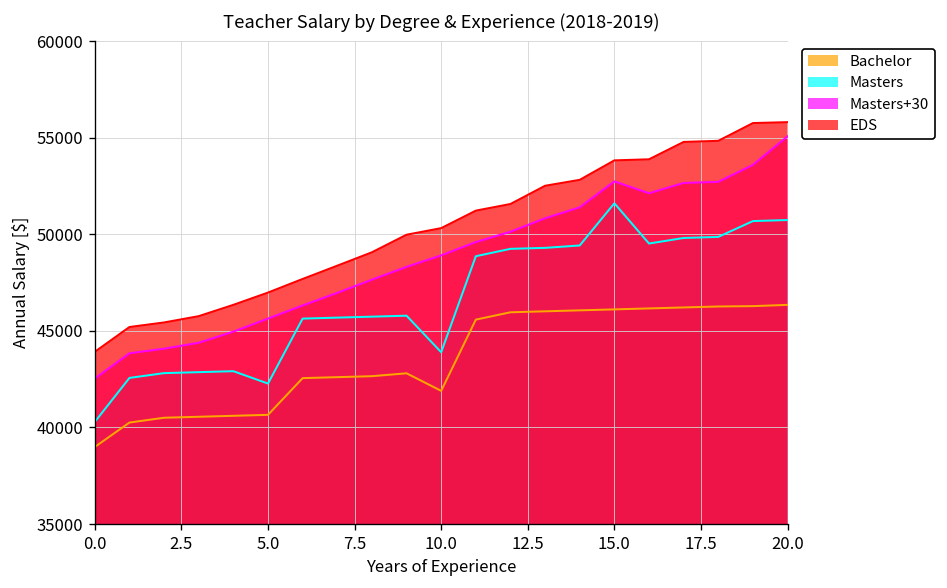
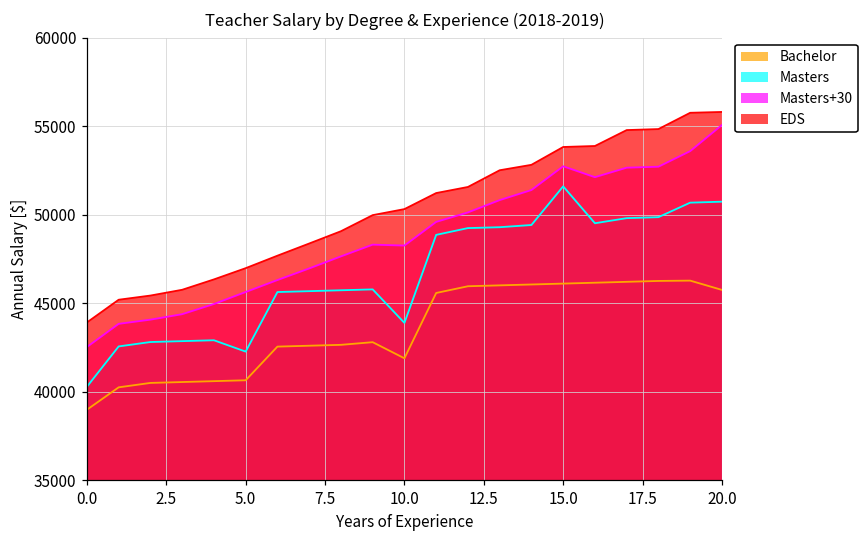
  {
    "Bachelor": {
      "0.0": 39000,
      "5.0": 40700,
      "10.0": 41900,
      "15.0": 46100,
-     "20.0": 46300
+     "20.0": 45800
    },
    "Masters": {
      "0.0": 40300,
      "5.0": 42300,
      "10.0": 43900,
      "15.0": 51600,
      "20.0": 50700
    },
    "Masters+30": {
      "0.0": 42500,
      "5.0": 45600,
-     "10.0": 48900,
+     "10.0": 48300,
      "15.0": 52700,
      "20.0": 55100
    },
    "EDS": {
      "0.0": 43900,
      "5.0": 47000,
      "10.0": 50300,
      "15.0": 53800,
      "20.0": 55800
    }
  }
